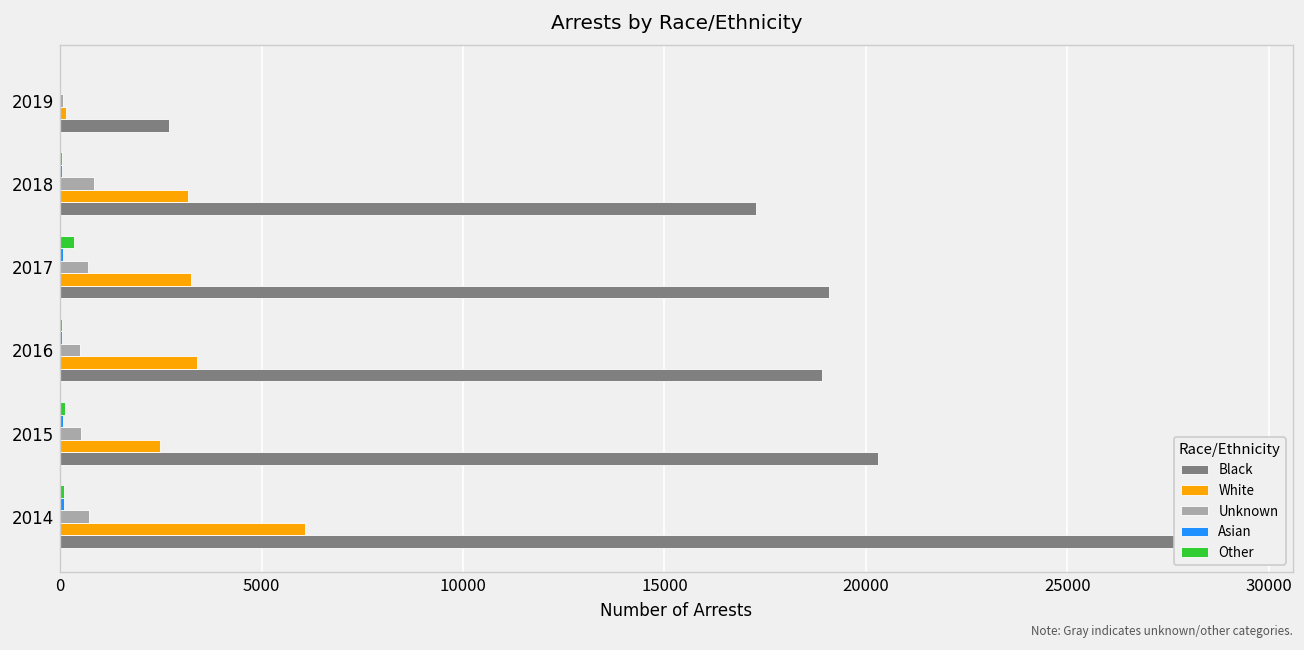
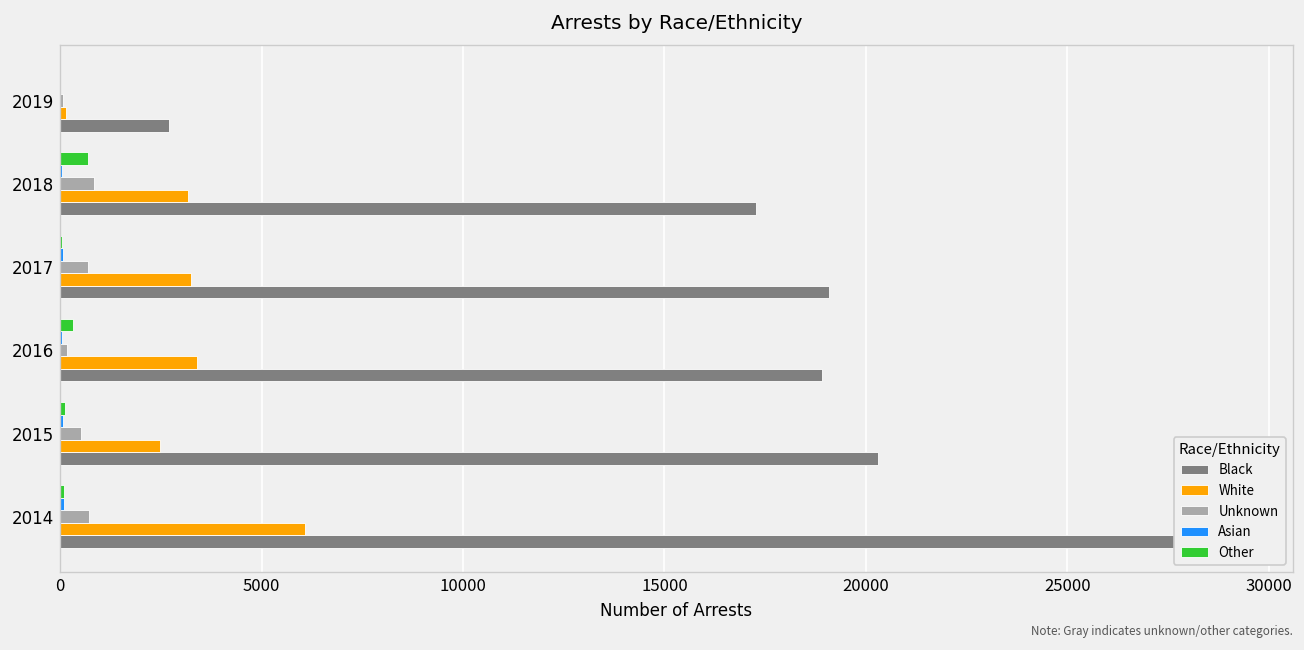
  {
    "Black": {
      "2019": 2700,
      "2018": 17300,
      "2017": 19100,
      "2016": 18900,
      "2015": 20300
    },
    "White": {
      "2019": 100,
      "2018": 3200,
      "2017": 3300,
      "2016": 3400,
      "2015": 2500,
      "2014": 6100
    },
    "Unknown": {
      "2019": 100,
      "2018": 800,
      "2017": 700,
-     "2016": 500,
+     "2016": 200,
      "2015": 500,
      "2014": 700
    },
    "Asian": {
      "2014": 100
    },
    "Other": {
-     "2018": 100,
-     "2017": 300,
-     "2016": 100,
+     "2018": 700,
+     "2017": 100,
+     "2016": 300,
      "2015": 100,
      "2014": 100
    }
  }
